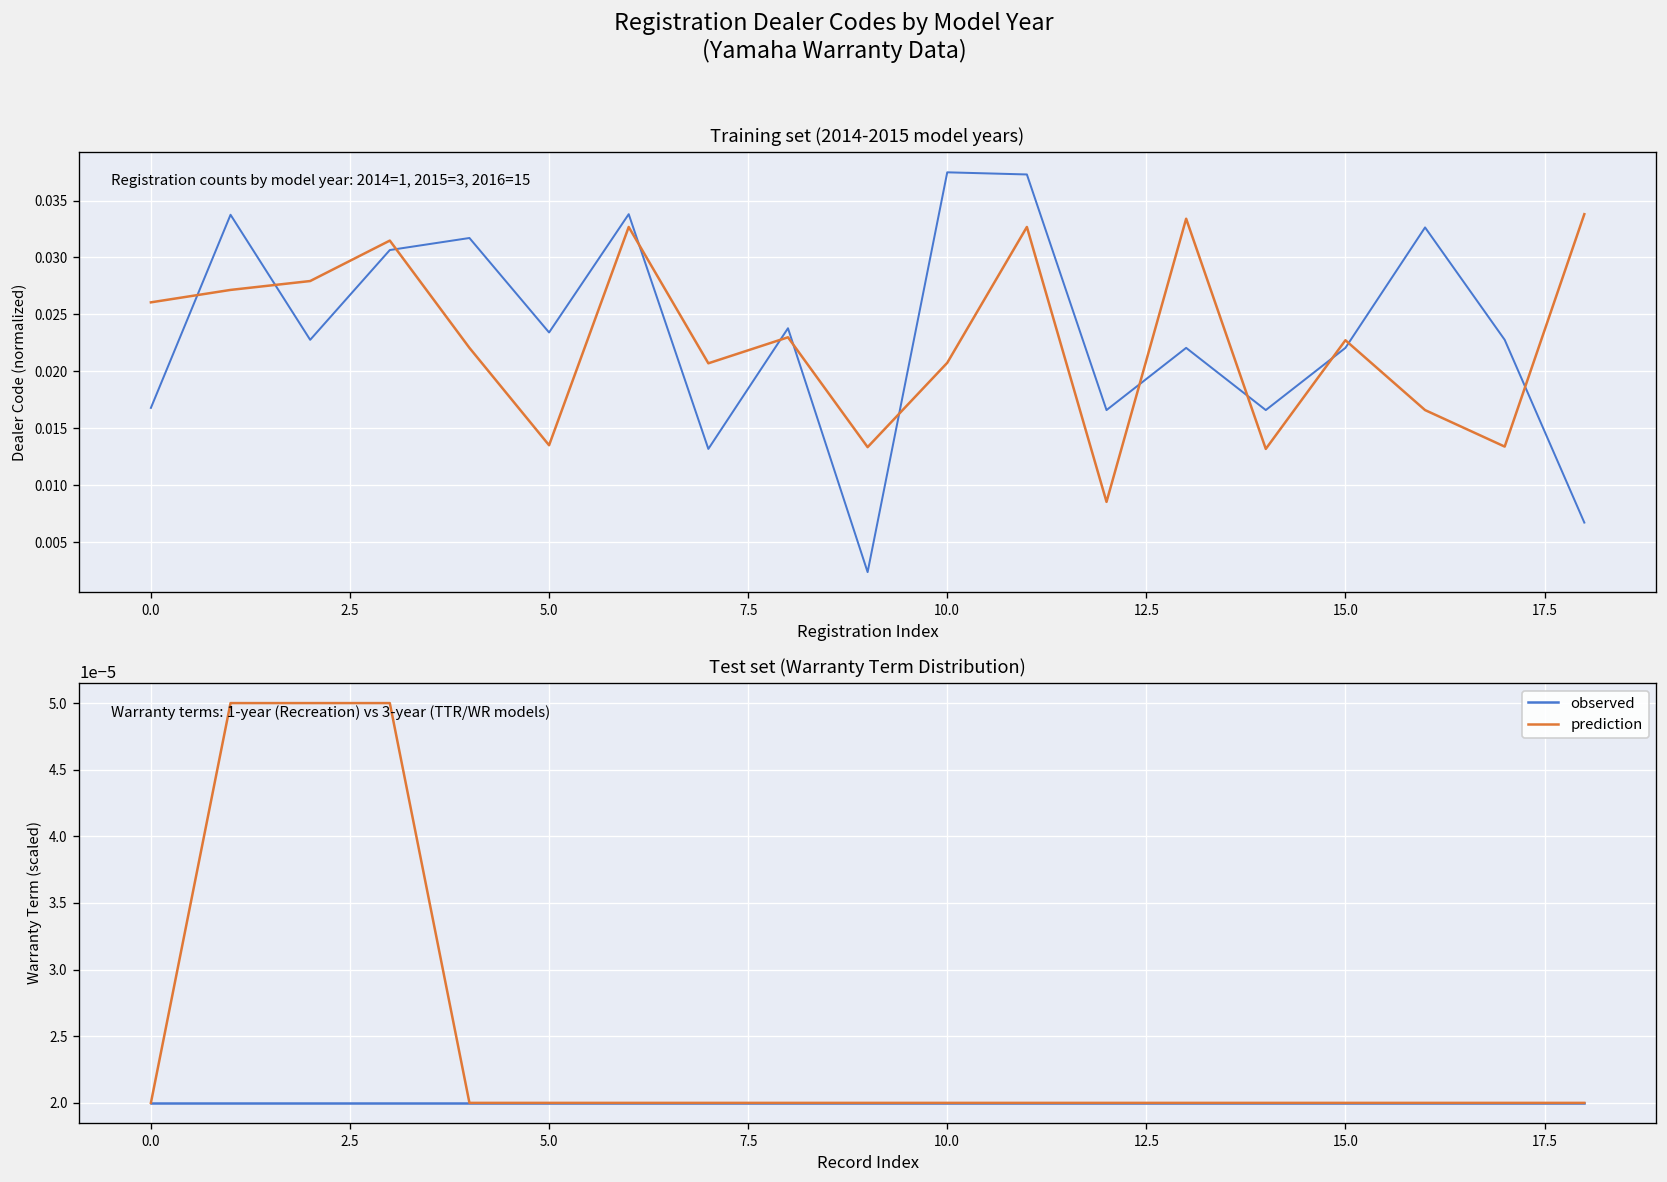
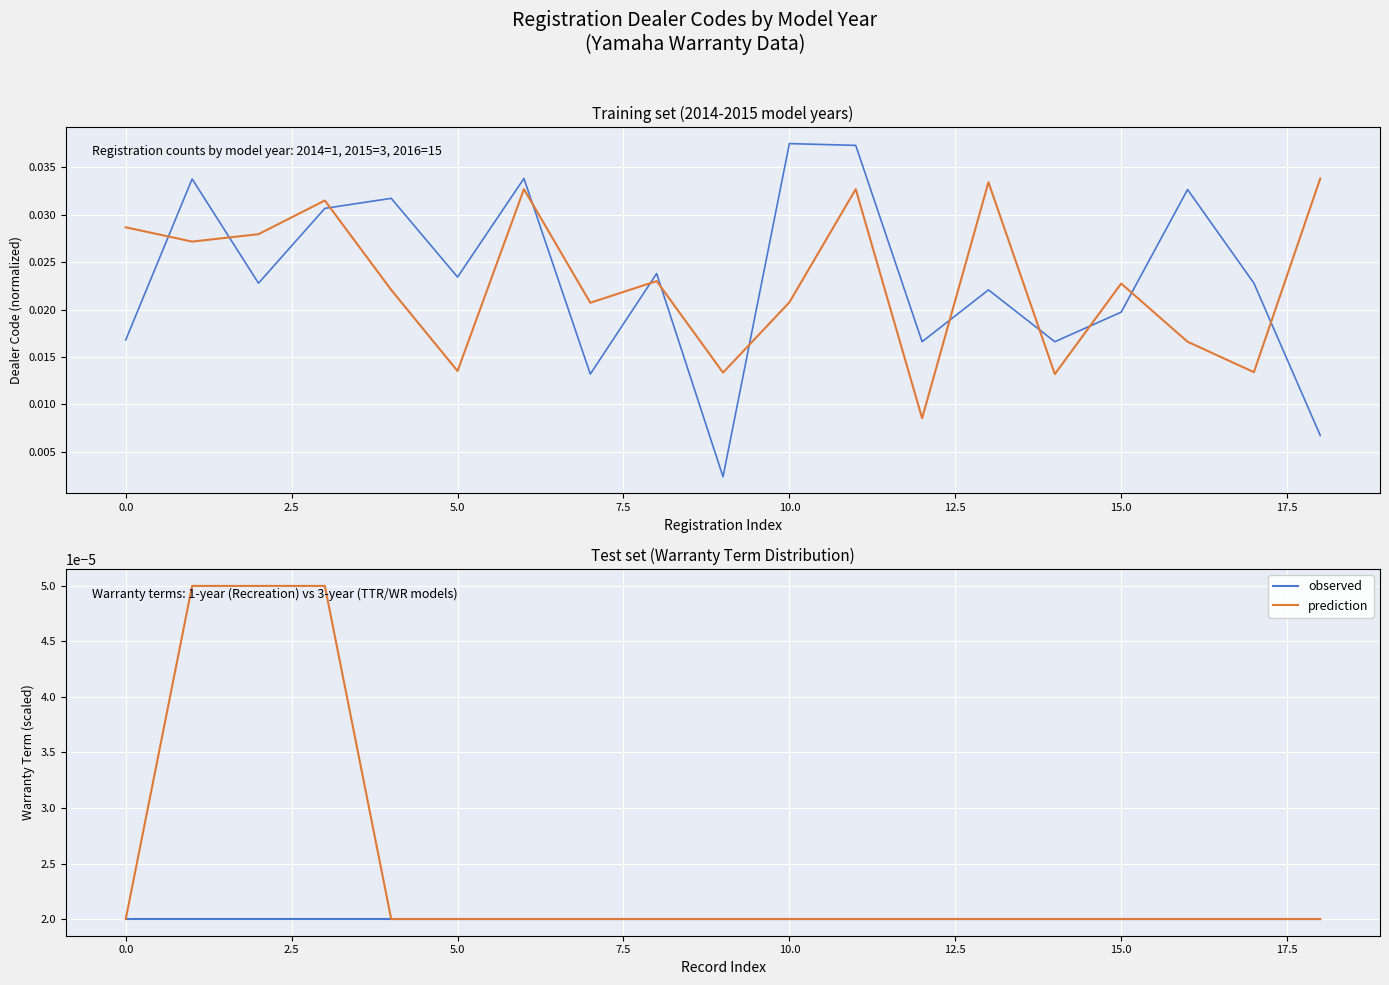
  {
    "Training set (2014-2015 model years)": {
      "observed": {
        "0.0": 0.017,
        "5.0": 0.023,
        "10.0": 0.037,
-       "15.0": 0.022
+       "15.0": 0.020
      },
      "prediction": {
-       "0.0": 0.026,
+       "0.0": 0.029,
        "5.0": 0.014,
        "10.0": 0.021,
        "15.0": 0.023
      }
    }
  }
